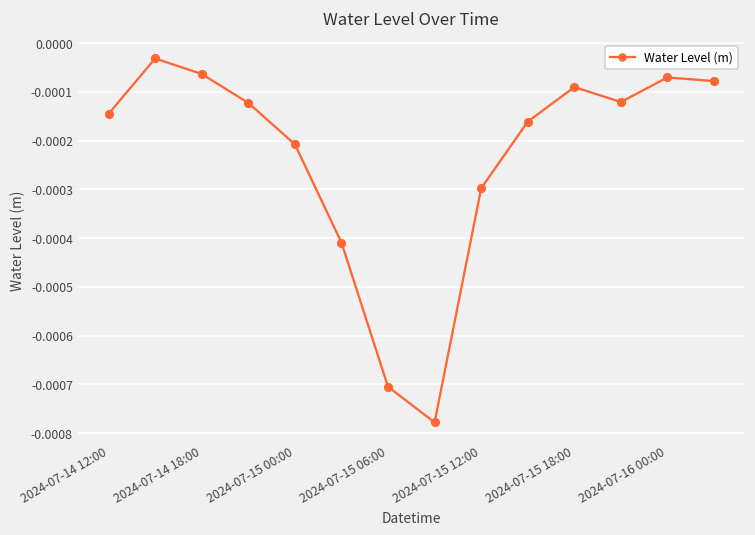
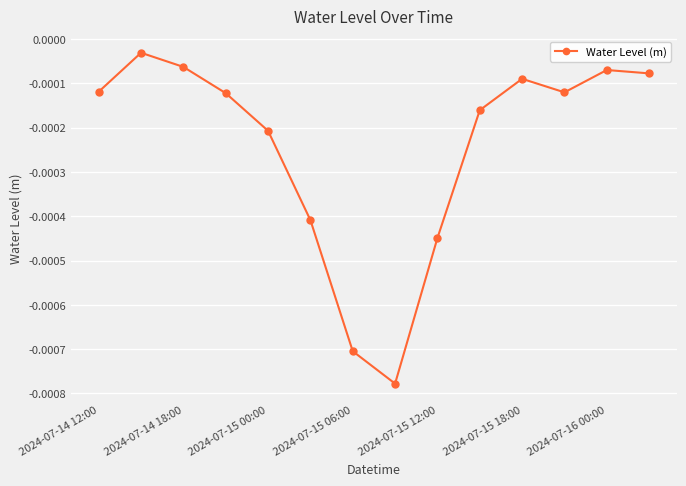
  {
-   "2024-07-14 12:00": -0.00014,
+   "2024-07-14 12:00": -0.00012,
    "2024-07-14 18:00": -0.00006,
    "2024-07-15 00:00": -0.00021,
    "2024-07-15 06:00": -0.00070,
-   "2024-07-15 12:00": -0.00030,
+   "2024-07-15 12:00": -0.00045,
    "2024-07-15 18:00": -0.00009,
    "2024-07-16 00:00": -0.00007
  }
